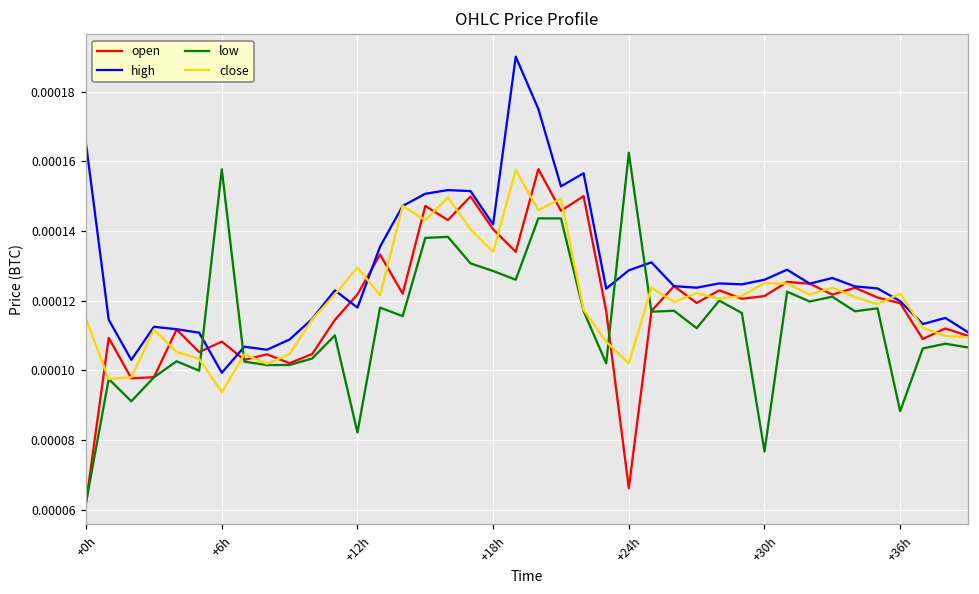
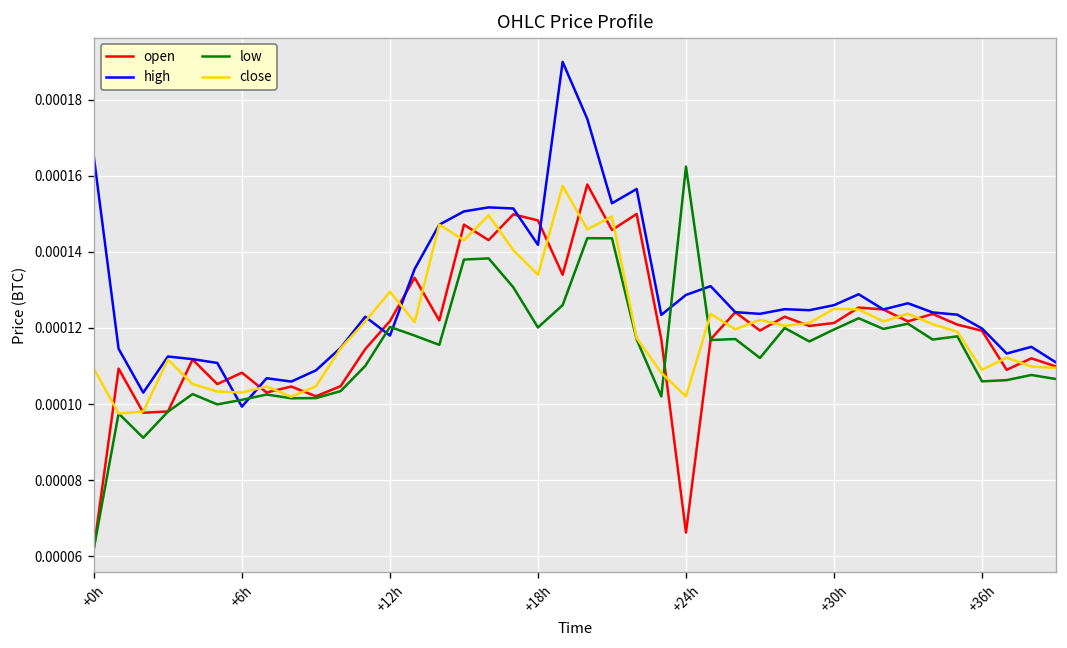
  {
    "open": {
      "+6h": 0.000108,
      "+12h": 0.000122,
-     "+18h": 0.000140,
+     "+18h": 0.000148,
      "+24h": 0.000066,
      "+30h": 0.000121
    },
    "high": {
      "+0h": 0.000165,
      "+6h": 0.000099,
      "+12h": 0.000118,
      "+18h": 0.000142,
      "+24h": 0.000129,
      "+30h": 0.000126
    },
    "low": {
-     "+6h": 0.000158,
-     "+12h": 0.000082,
-     "+18h": 0.000129,
+     "+6h": 0.000101,
+     "+12h": 0.000120,
+     "+18h": 0.000120,
      "+24h": 0.000162,
-     "+30h": 0.000077,
-     "+36h": 0.000088
+     "+30h": 0.000120,
+     "+36h": 0.000106
    },
    "close": {
-     "+0h": 0.000115,
-     "+6h": 0.000094,
+     "+0h": 0.000109,
+     "+6h": 0.000103,
      "+12h": 0.000130,
      "+18h": 0.000134,
      "+24h": 0.000102,
      "+30h": 0.000125,
-     "+36h": 0.000122
+     "+36h": 0.000109
    }
  }
